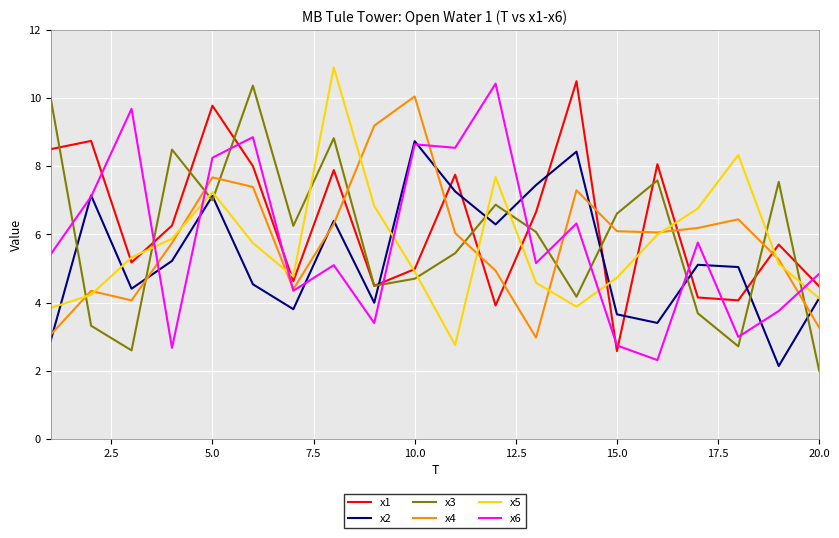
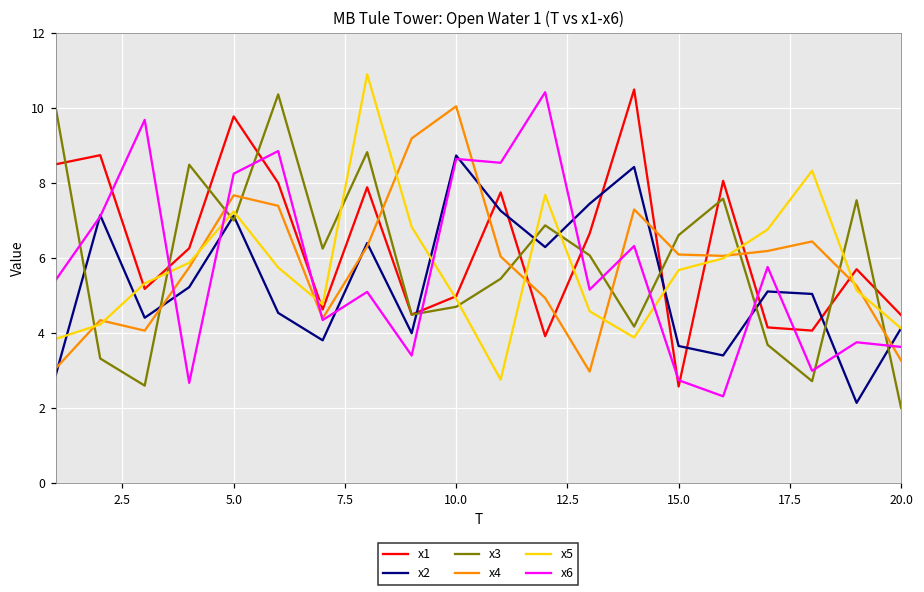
  {
    "x1": {
      "5.0": 9.8,
      "15.0": 2.6,
      "20.0": 4.5
    },
    "x2": {
      "5.0": 7.1,
      "10.0": 8.7,
      "15.0": 3.7
    },
    "x3": {
      "5.0": 7.0,
      "10.0": 4.7,
      "15.0": 6.6,
      "20.0": 2.0
    },
    "x4": {
      "5.0": 7.7,
      "10.0": 10.0,
      "15.0": 6.1,
      "20.0": 3.3
    },
    "x5": {
      "5.0": 7.2,
-     "15.0": 4.7
+     "15.0": 5.7
    },
    "x6": {
      "5.0": 8.2,
      "10.0": 8.6,
      "15.0": 2.7,
-     "20.0": 4.8
+     "20.0": 3.6
    }
  }
